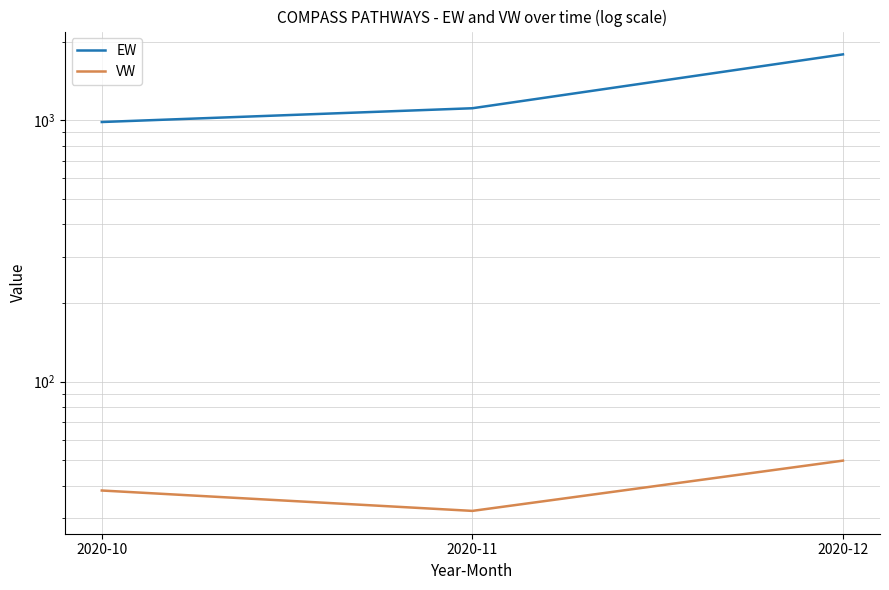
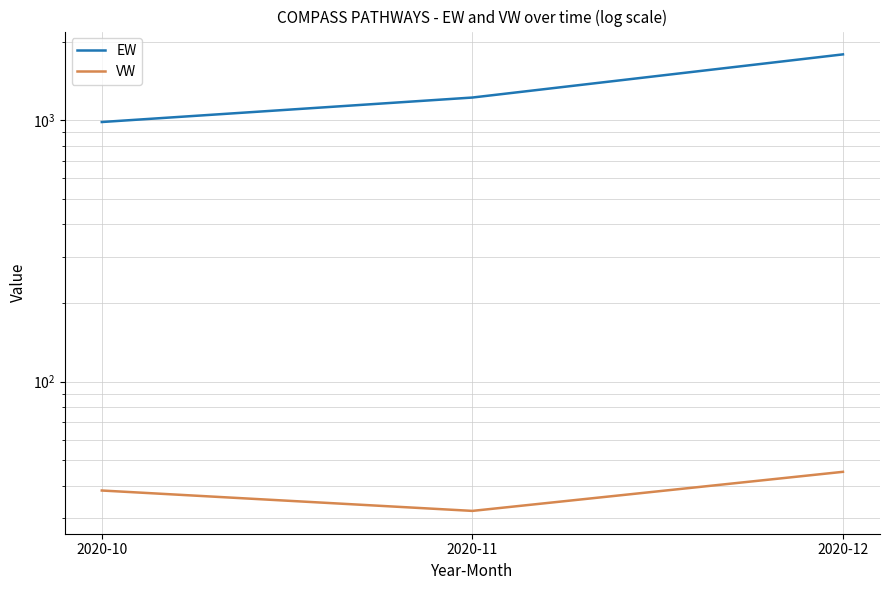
  {
    "EW": {
      "2020-10": 990,
-     "2020-11": 1110,
+     "2020-11": 1200,
      "2020-12": 1800
    },
    "VW": {
      "2020-10": 38,
      "2020-11": 32,
-     "2020-12": 50
+     "2020-12": 45
    }
  }
